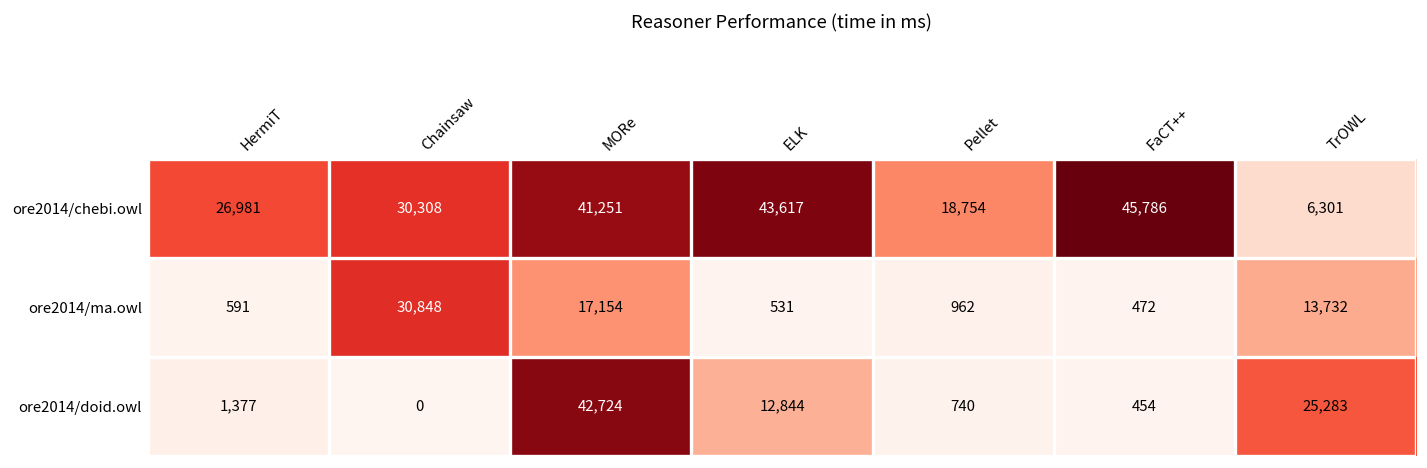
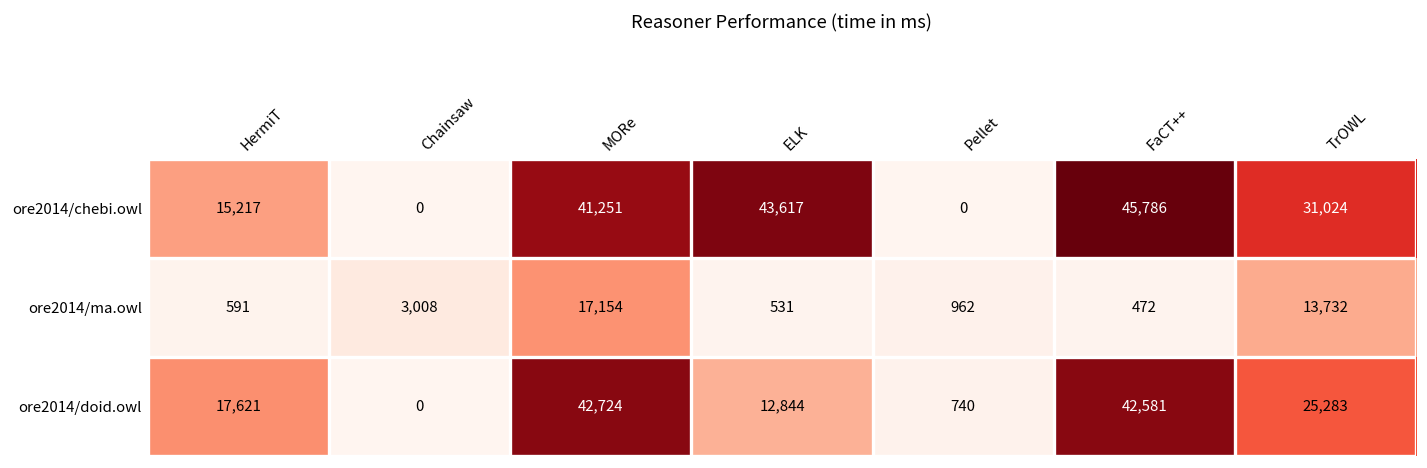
  {
    "ore2014/chebi.owl": {
-     "HermiT": "26,981",
-     "Chainsaw": "30,308",
+     "HermiT": "15,217",
+     "Chainsaw": "0",
      "MORe": "41,251",
      "ELK": "43,617",
-     "Pellet": "18,754",
+     "Pellet": "0",
      "FaCT++": "45,786",
-     "TrOWL": "6,301"
+     "TrOWL": "31,024"
    },
    "ore2014/ma.owl": {
      "HermiT": "591",
-     "Chainsaw": "30,848",
+     "Chainsaw": "3,008",
      "MORe": "17,154",
      "ELK": "531",
      "Pellet": "962",
      "FaCT++": "472",
      "TrOWL": "13,732"
    },
    "ore2014/doid.owl": {
-     "HermiT": "1,377",
+     "HermiT": "17,621",
      "Chainsaw": "0",
      "MORe": "42,724",
      "ELK": "12,844",
      "Pellet": "740",
-     "FaCT++": "454",
+     "FaCT++": "42,581",
      "TrOWL": "25,283"
    }
  }
